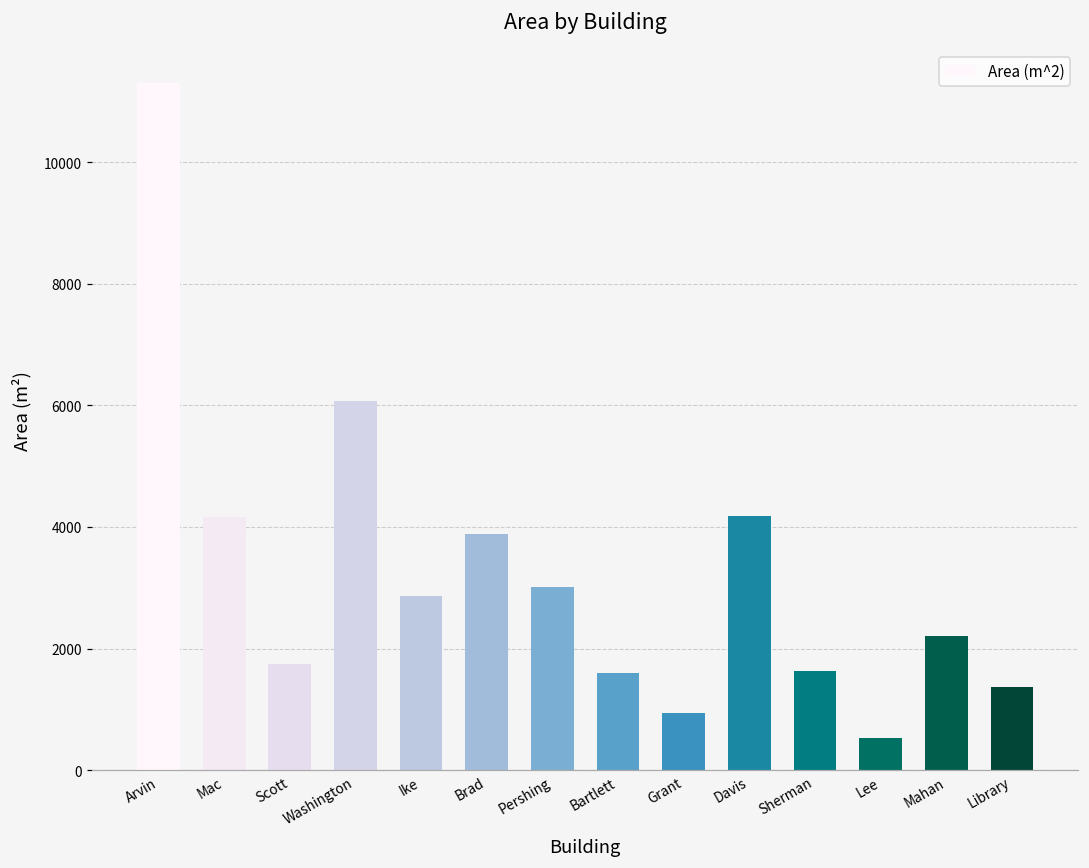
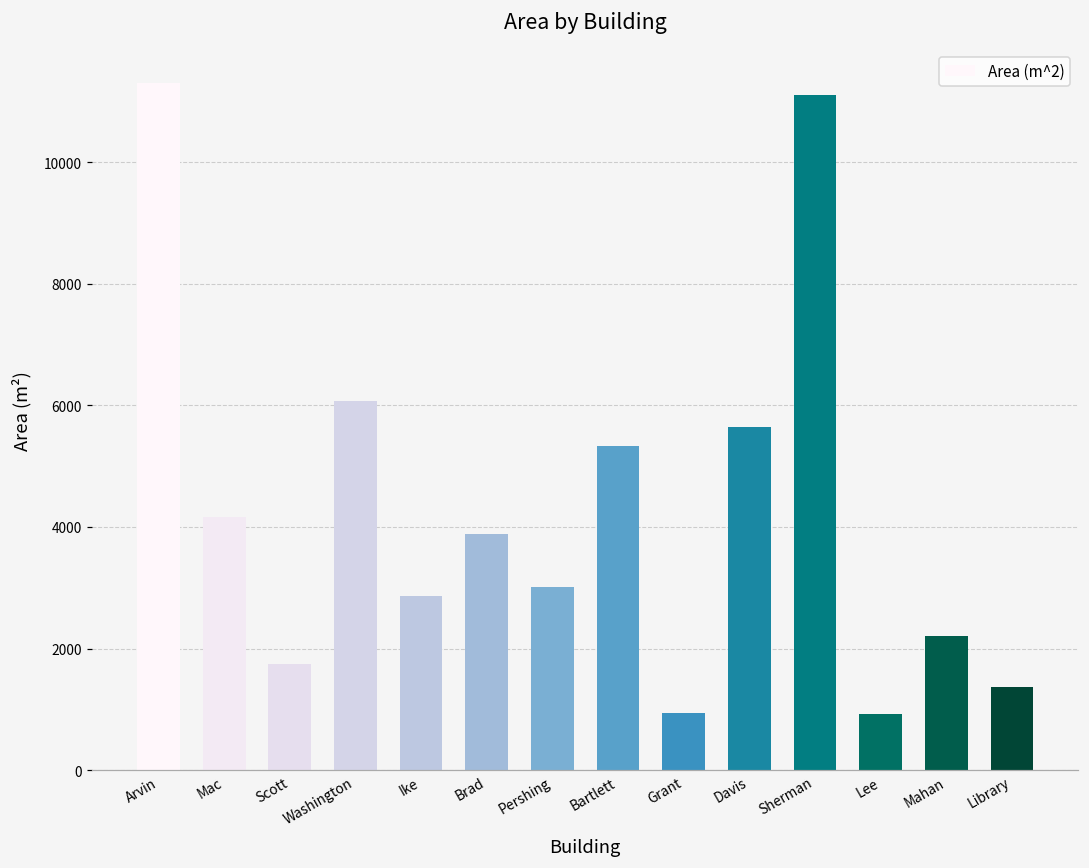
  {
    "Arvin": 11300,
    "Mac": 4200,
    "Scott": 1700,
    "Washington": 6100,
    "Ike": 2900,
    "Brad": 3900,
    "Pershing": 3000,
-   "Bartlett": 1600,
+   "Bartlett": 5300,
    "Grant": 900,
-   "Davis": 4200,
-   "Sherman": 1600,
-   "Lee": 500,
+   "Davis": 5600,
+   "Sherman": 11100,
+   "Lee": 900,
    "Mahan": 2200,
    "Library": 1400
  }
